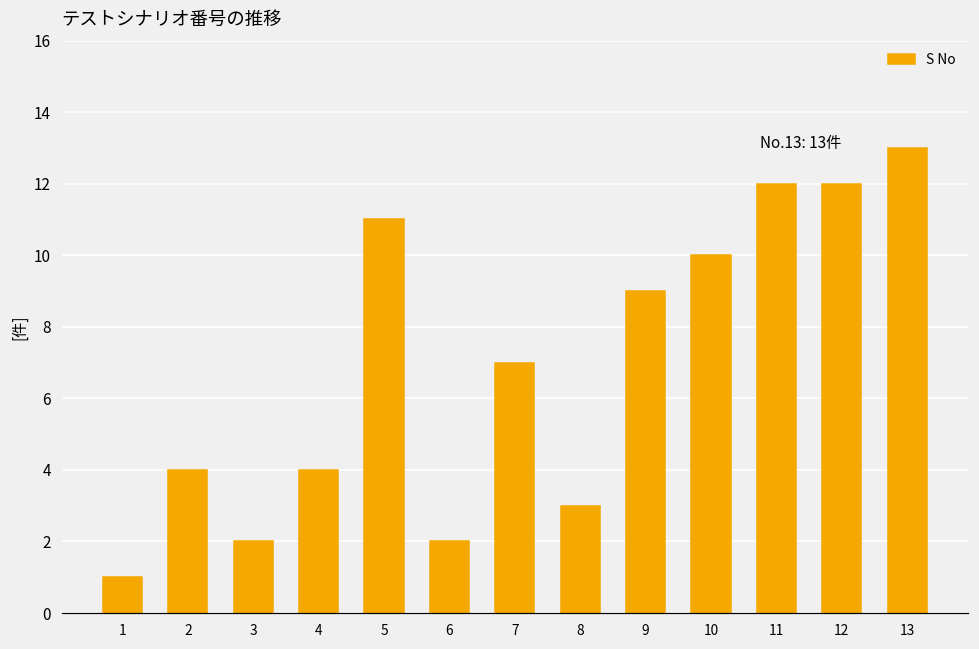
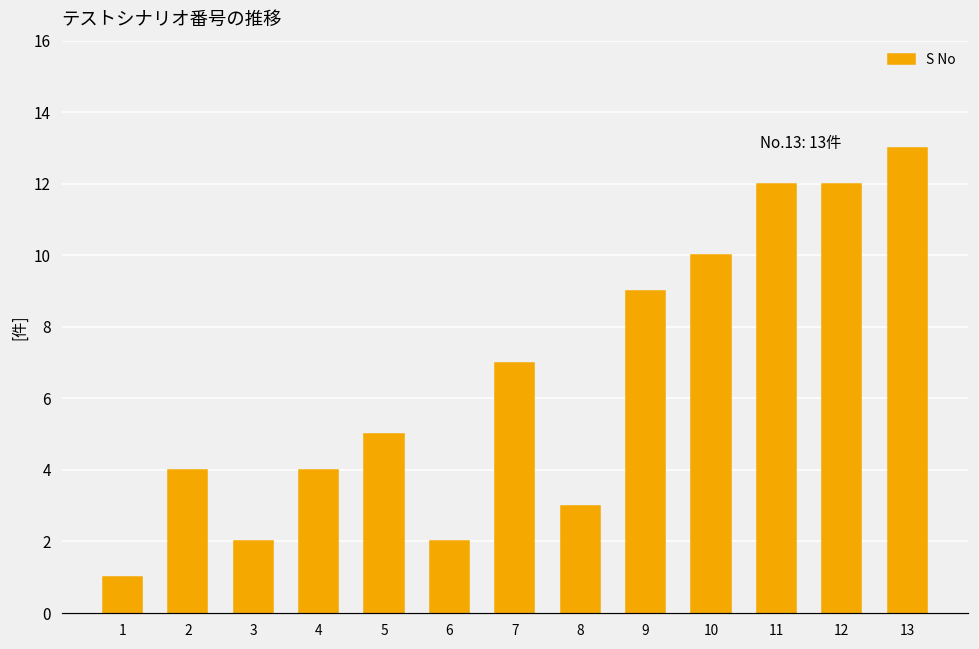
  {
    "1": 1,
    "2": 4,
    "3": 2,
    "4": 4,
-   "5": 11,
+   "5": 5,
    "6": 2,
    "7": 7,
    "8": 3,
    "9": 9,
    "10": 10,
    "11": 12,
    "12": 12,
    "13": 13
  }
